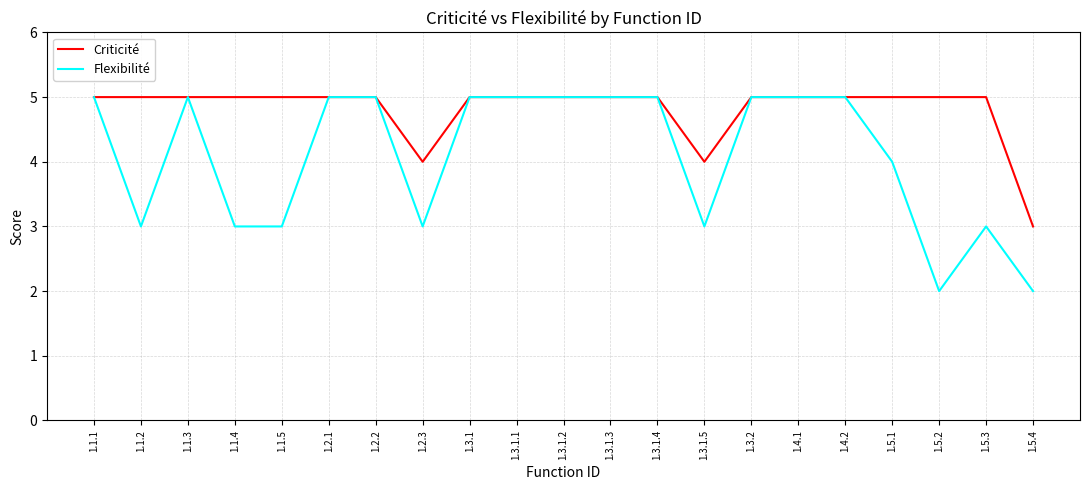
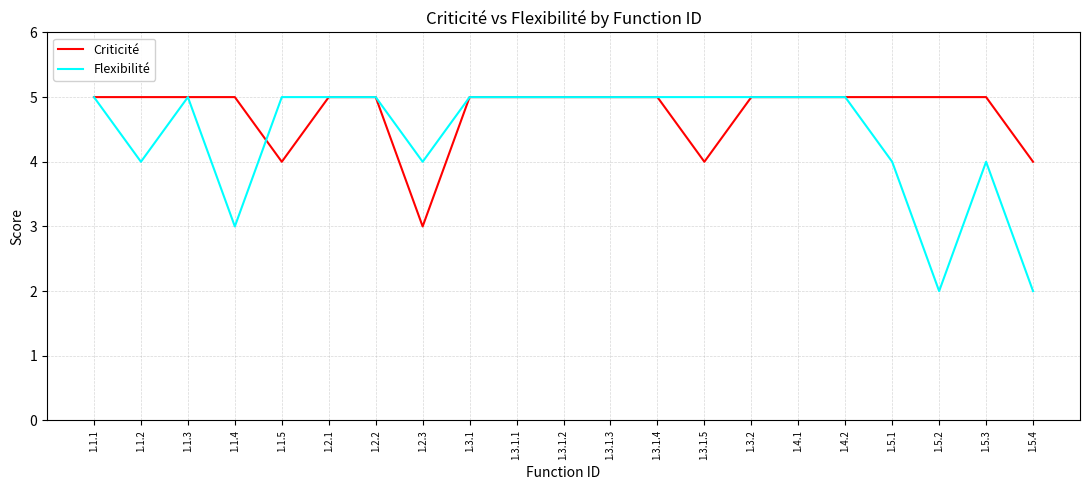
  {
    "Criticité": {
      "1.1.2": 5,
      "1.1.4": 5,
-     "1.1.5": 5,
-     "1.2.3": 4,
+     "1.1.5": 4,
+     "1.2.3": 3,
      "1.3.1.5": 4,
      "1.5.1": 5,
      "1.5.2": 5,
      "1.5.3": 5,
-     "1.5.4": 3
+     "1.5.4": 4
    },
    "Flexibilité": {
-     "1.1.2": 3,
+     "1.1.2": 4,
      "1.1.4": 3,
-     "1.1.5": 3,
-     "1.2.3": 3,
-     "1.3.1.5": 3,
+     "1.1.5": 5,
+     "1.2.3": 4,
+     "1.3.1.5": 5,
      "1.5.1": 4,
      "1.5.2": 2,
-     "1.5.3": 3,
+     "1.5.3": 4,
      "1.5.4": 2
    }
  }
